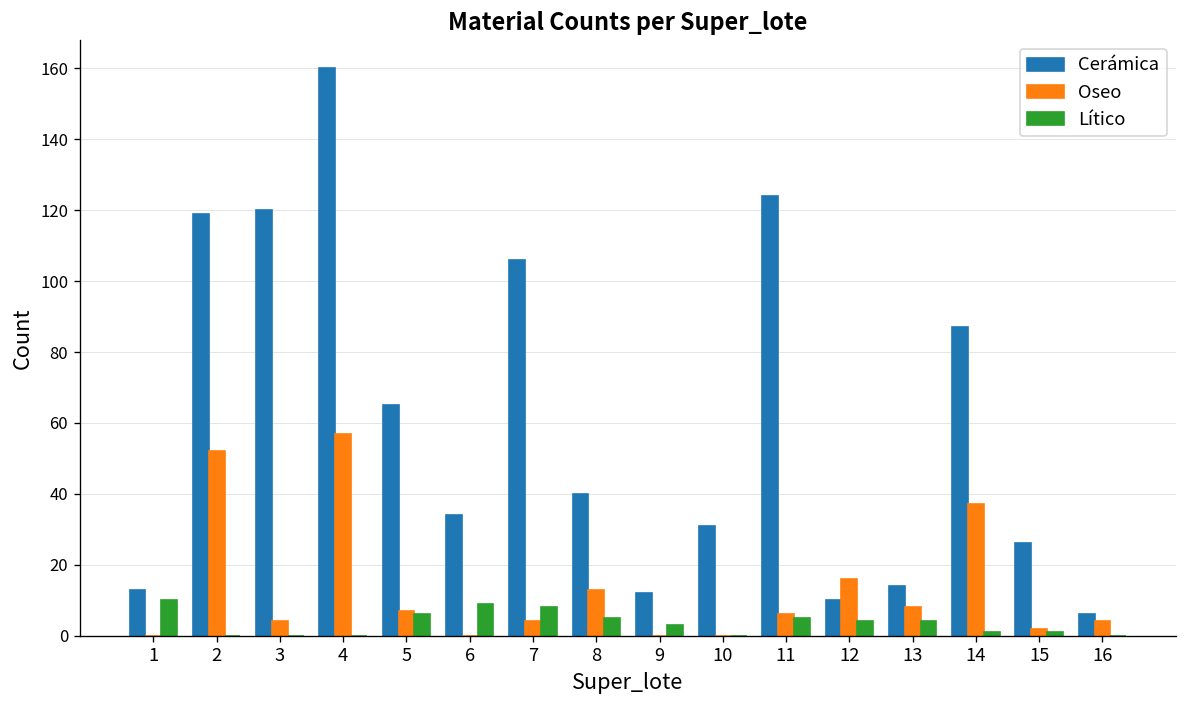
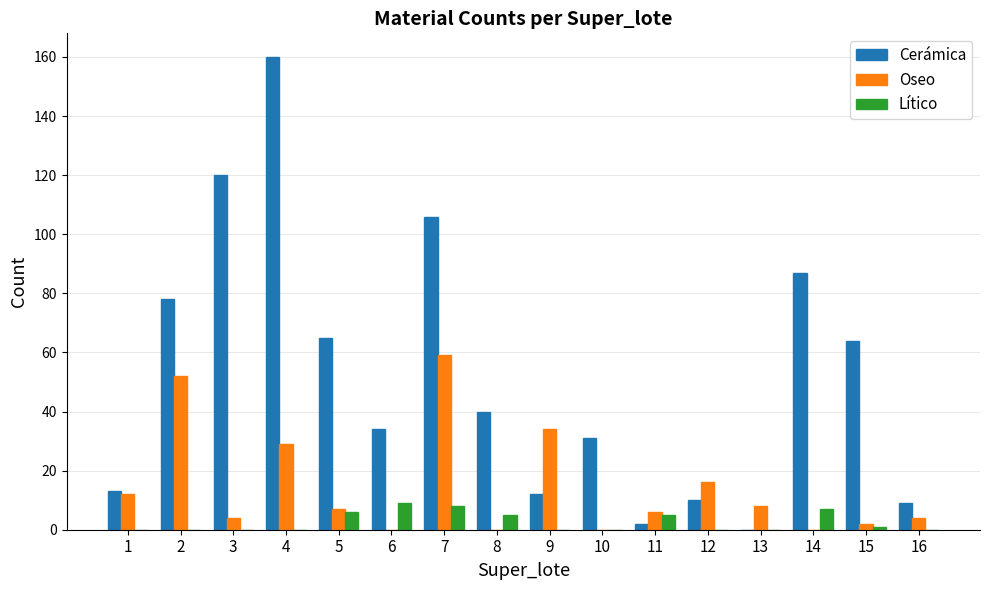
  {
    "Cerámica": {
      "1": 13,
-     "2": 119,
+     "2": 78,
      "3": 120,
      "4": 160,
      "5": 65,
      "6": 34,
      "7": 106,
      "8": 40,
      "9": 12,
      "10": 31,
-     "11": 124,
+     "11": 2,
      "12": 10,
-     "13": 14,
+     "13": 0,
      "14": 87,
-     "15": 26,
-     "16": 6
+     "15": 64,
+     "16": 9
    },
    "Oseo": {
-     "1": 0,
+     "1": 12,
      "2": 52,
      "3": 4,
-     "4": 57,
+     "4": 29,
      "5": 7,
      "6": 0,
-     "7": 4,
-     "8": 13,
-     "9": 0,
+     "7": 59,
+     "8": 0,
+     "9": 34,
      "10": 0,
      "11": 6,
      "12": 16,
      "13": 8,
-     "14": 37,
+     "14": 0,
      "15": 2,
      "16": 4
    },
    "Lítico": {
-     "1": 10,
+     "1": 0,
      "2": 0,
      "3": 0,
      "4": 0,
      "5": 6,
      "6": 9,
      "7": 8,
      "8": 5,
-     "9": 3,
+     "9": 0,
      "10": 0,
      "11": 5,
-     "12": 4,
-     "13": 4,
-     "14": 1,
+     "12": 0,
+     "13": 0,
+     "14": 7,
      "15": 1,
      "16": 0
    }
  }
